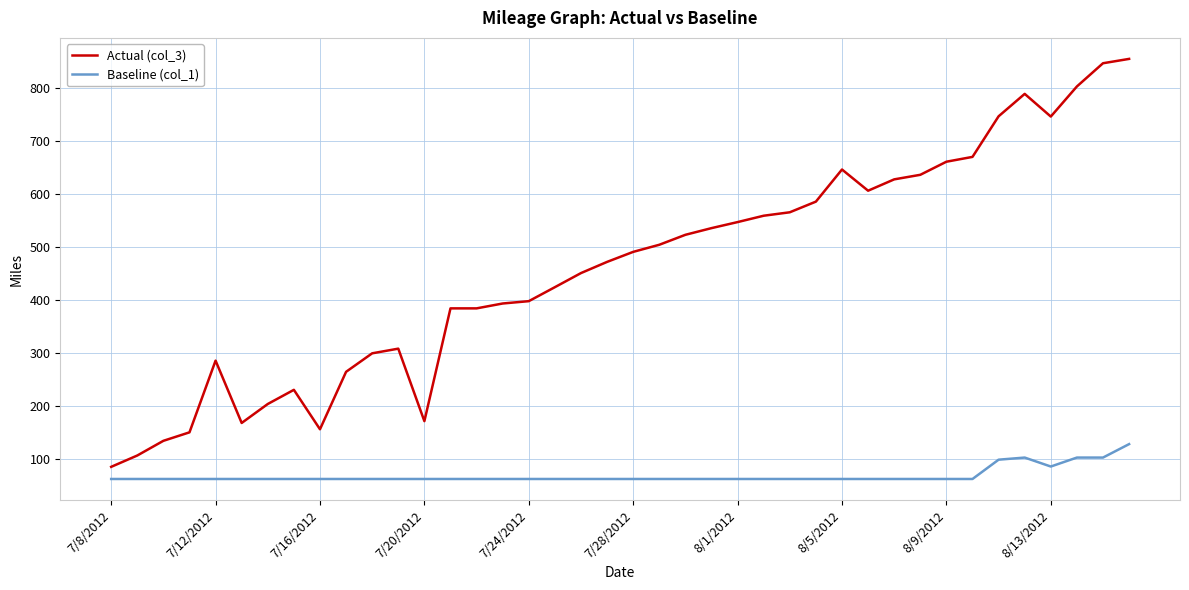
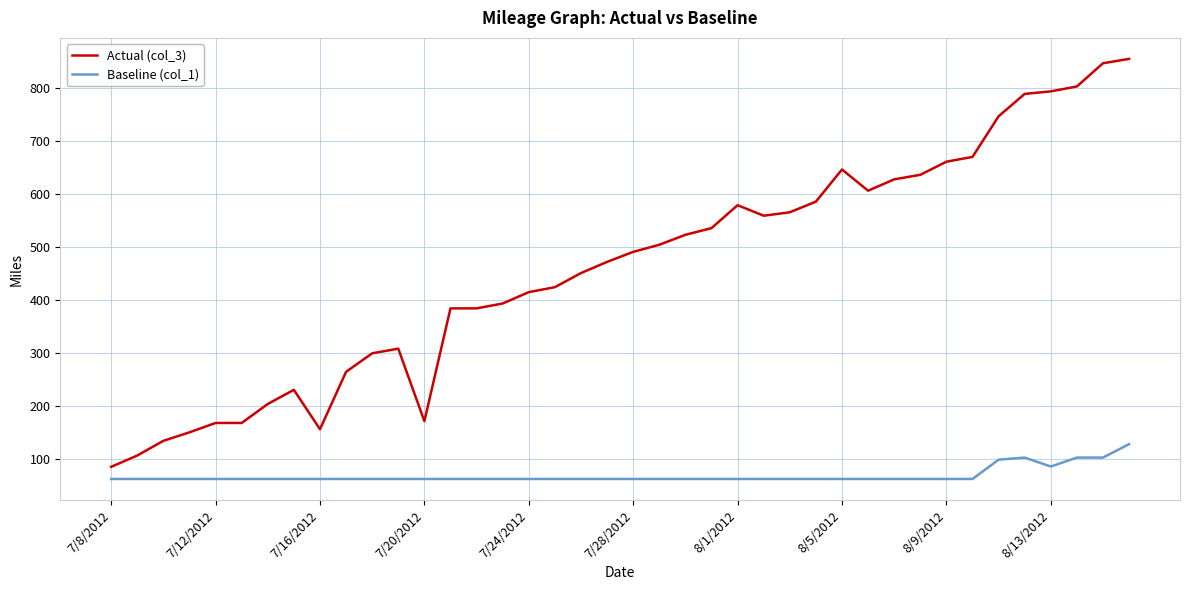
  {
    "Actual (col_3)": {
      "7/8/2012": 90,
-     "7/12/2012": 290,
+     "7/12/2012": 170,
      "7/16/2012": 160,
      "7/20/2012": 170,
-     "7/24/2012": 400,
+     "7/24/2012": 420,
      "7/28/2012": 490,
-     "8/1/2012": 550,
+     "8/1/2012": 580,
      "8/5/2012": 650,
      "8/9/2012": 660,
-     "8/13/2012": 750
+     "8/13/2012": 790
    },
    "Baseline (col_1)": {
      "7/8/2012": 60,
      "7/12/2012": 60,
      "7/16/2012": 60,
      "7/20/2012": 60,
      "7/24/2012": 60,
      "7/28/2012": 60,
      "8/1/2012": 60,
      "8/5/2012": 60,
      "8/9/2012": 60,
      "8/13/2012": 90
    }
  }
